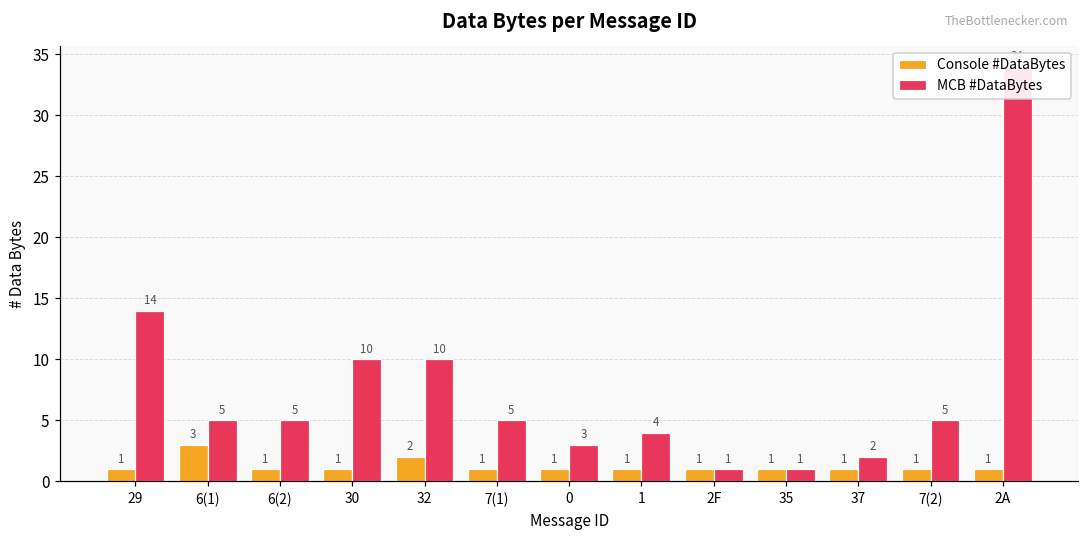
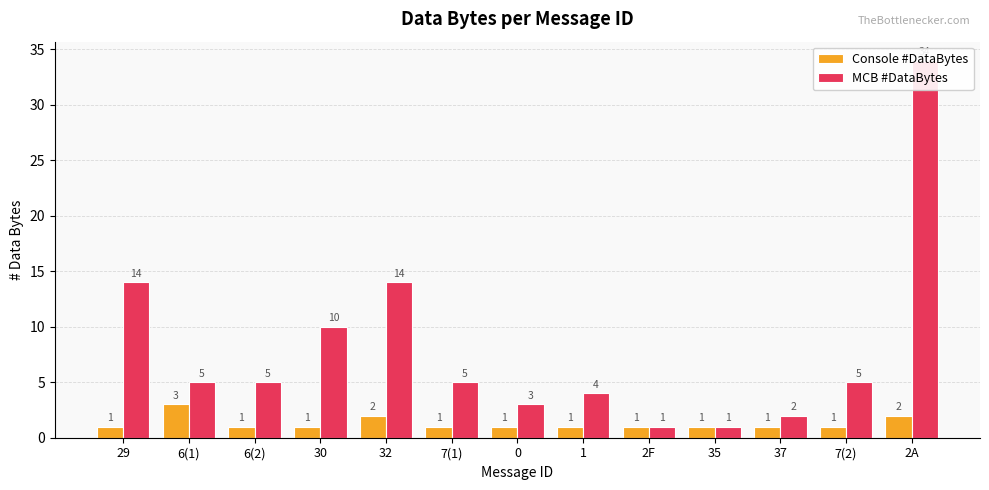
  {
    "Console #DataBytes": {
      "29": 1,
      "6(1)": 3,
      "6(2)": 1,
      "30": 1,
      "32": 2,
      "7(1)": 1,
      "0": 1,
      "1": 1,
      "2F": 1,
      "35": 1,
      "37": 1,
      "7(2)": 1,
-     "2A": 1
+     "2A": 2
    },
    "MCB #DataBytes": {
      "29": 14,
      "6(1)": 5,
      "6(2)": 5,
      "30": 10,
-     "32": 10,
+     "32": 14,
      "7(1)": 5,
      "0": 3,
      "1": 4,
      "2F": 1,
      "35": 1,
      "37": 2,
      "7(2)": 5
    }
  }
